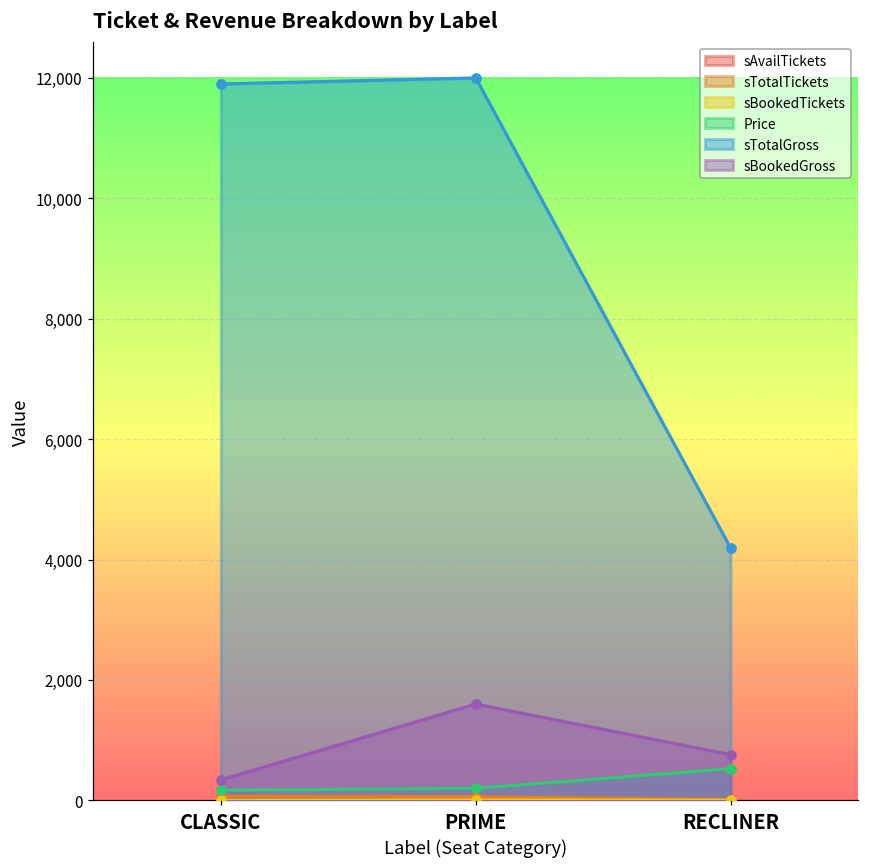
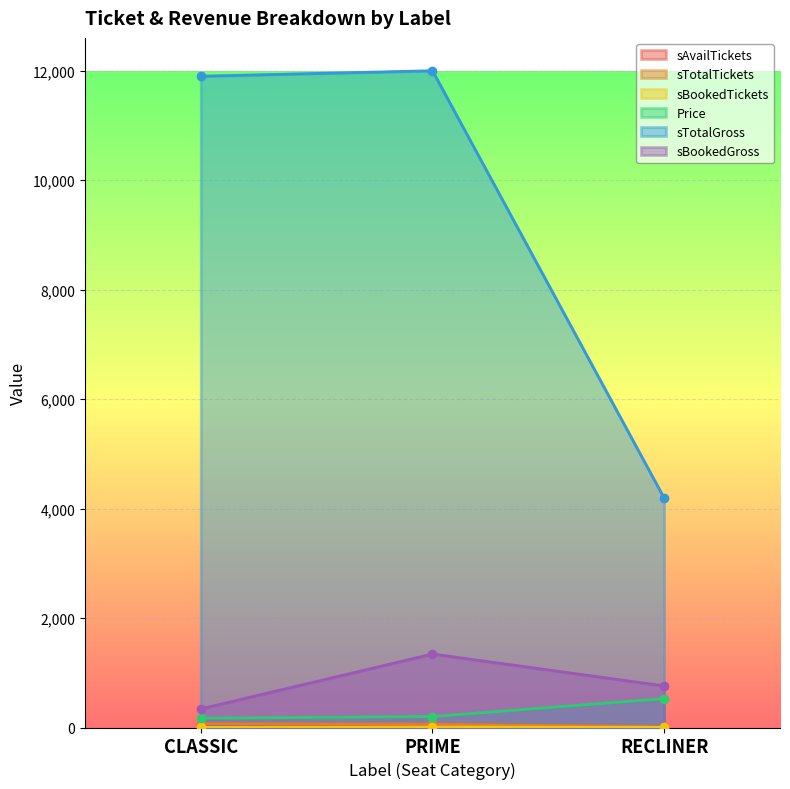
  {
    "Price": {
      "CLASSIC": "200",
      "PRIME": "200",
      "RECLINER": "500"
    },
    "sTotalGross": {
      "CLASSIC": "11,900",
      "PRIME": "12,000",
      "RECLINER": "4,200"
    },
    "sBookedGross": {
      "CLASSIC": "300",
-     "PRIME": "1,600",
+     "PRIME": "1,300",
      "RECLINER": "800"
    }
  }
